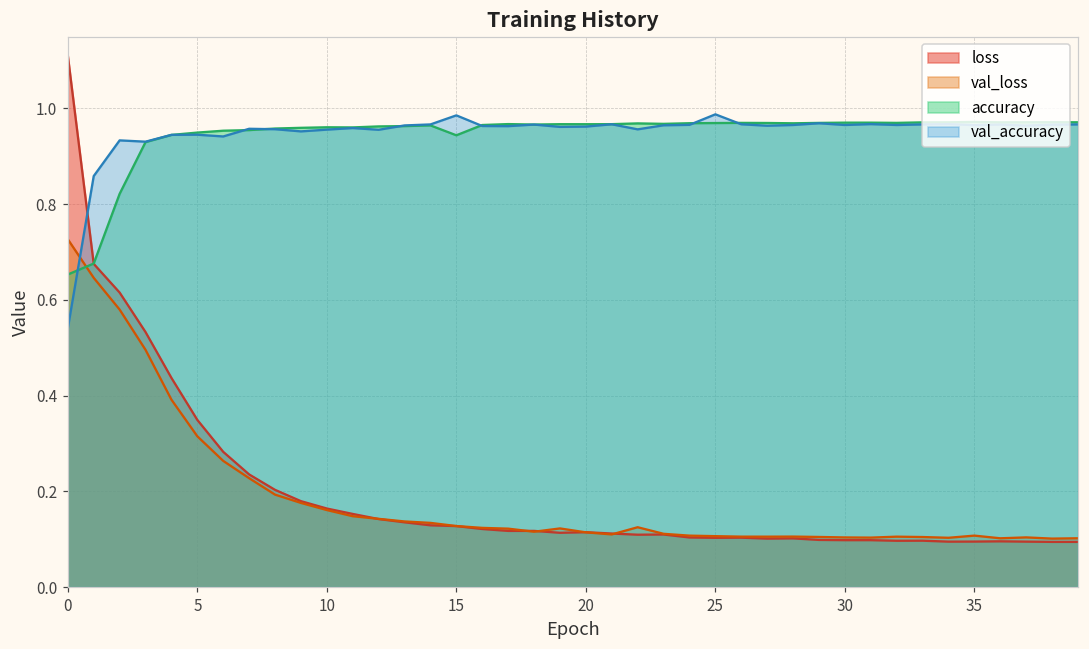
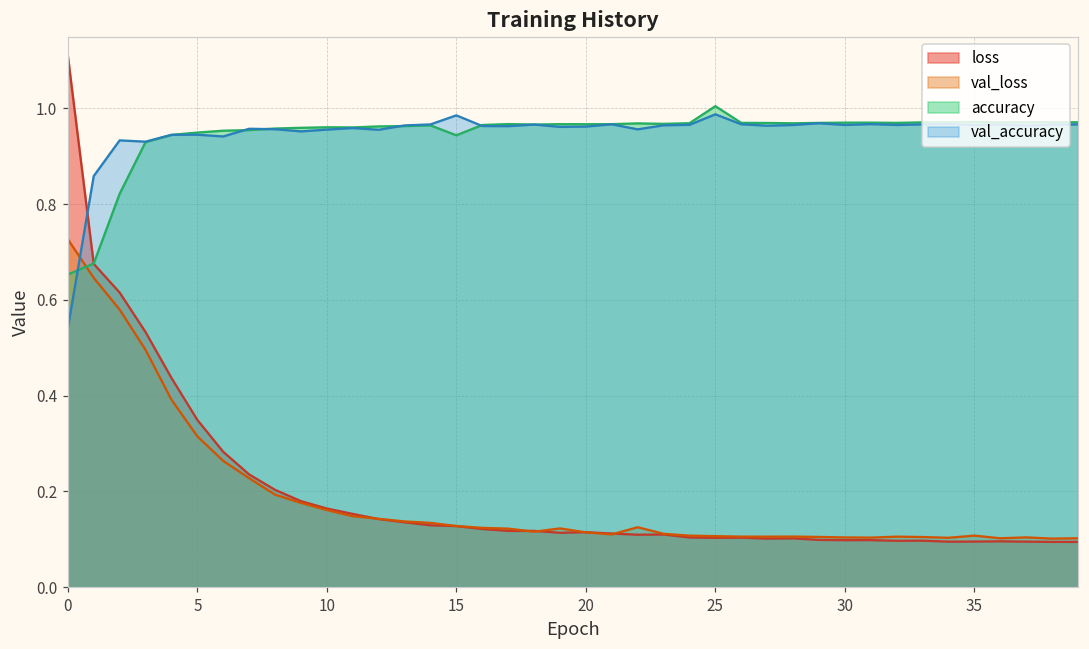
  {
    "accuracy": {
      "0": 0.65,
      "15": 0.94,
-     "25": 0.97
+     "25": 1.00
    },
    "val_accuracy": {
      "0": 0.54,
      "15": 0.99,
      "25": 0.99
    }
  }
